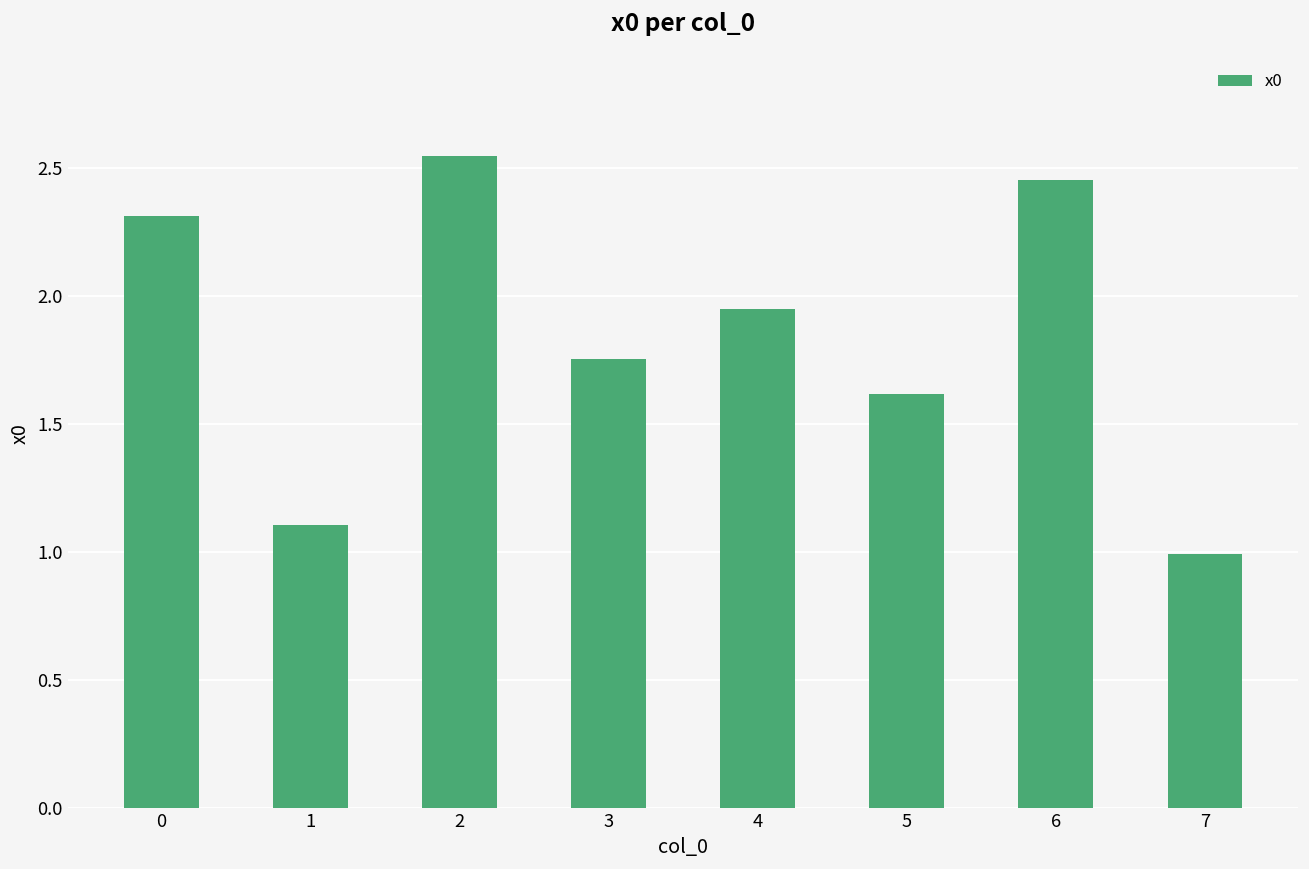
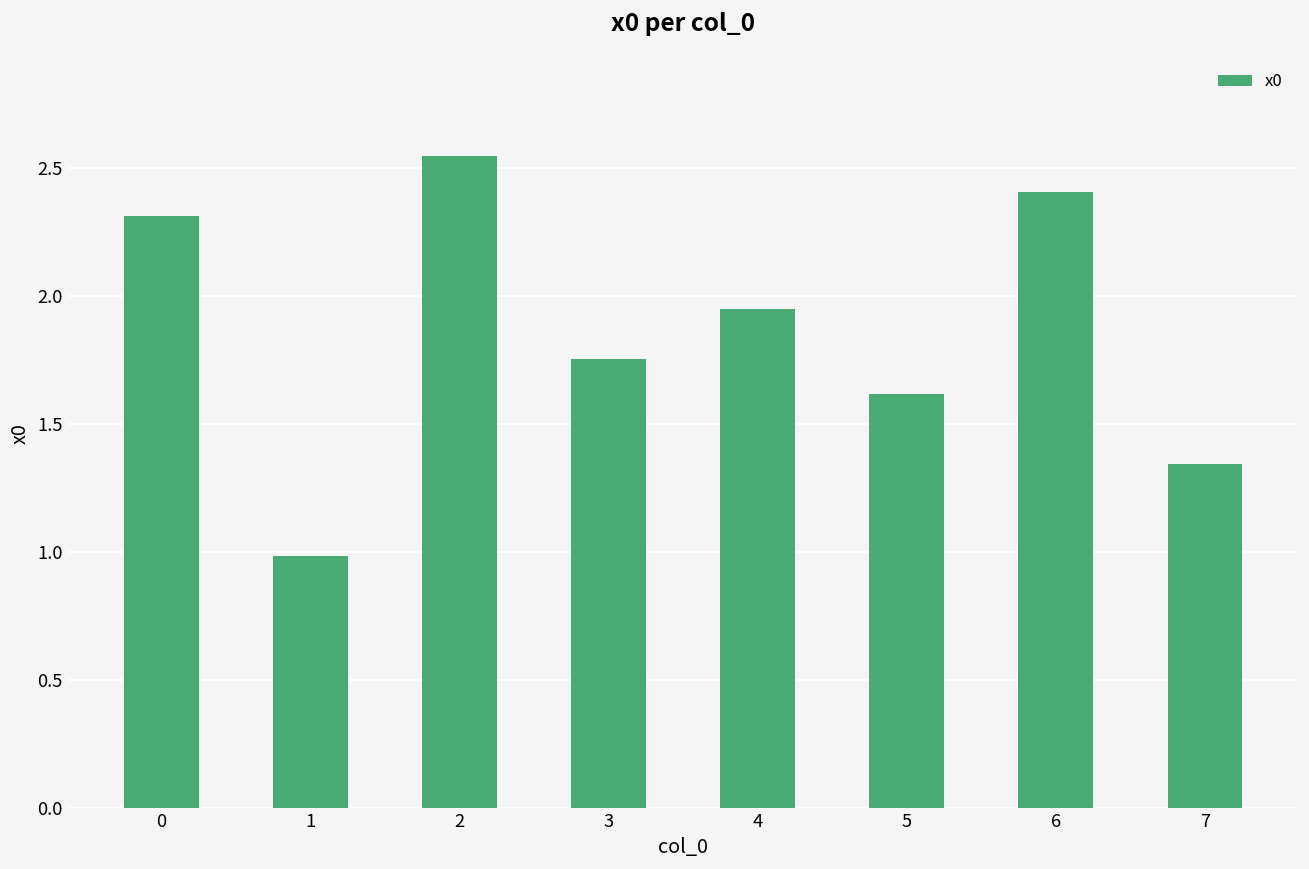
  {
    "0": 2.31,
-   "1": 1.11,
+   "1": 0.98,
    "2": 2.55,
    "3": 1.75,
    "4": 1.95,
    "5": 1.62,
-   "6": 2.45,
-   "7": 0.99
+   "6": 2.41,
+   "7": 1.34
  }
